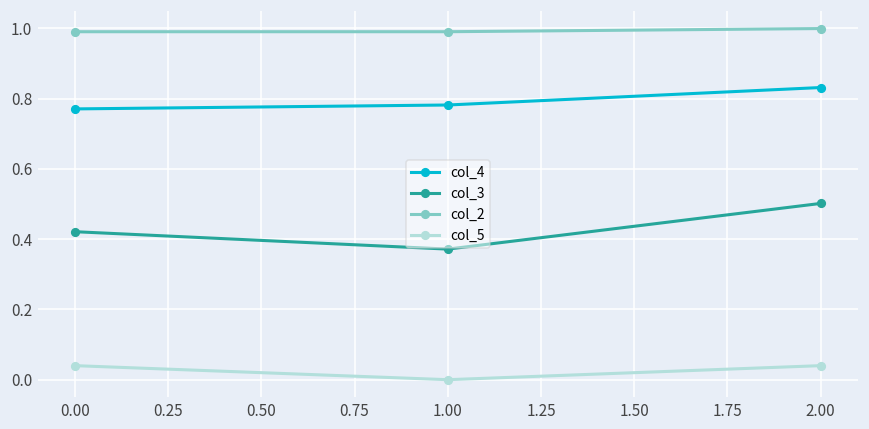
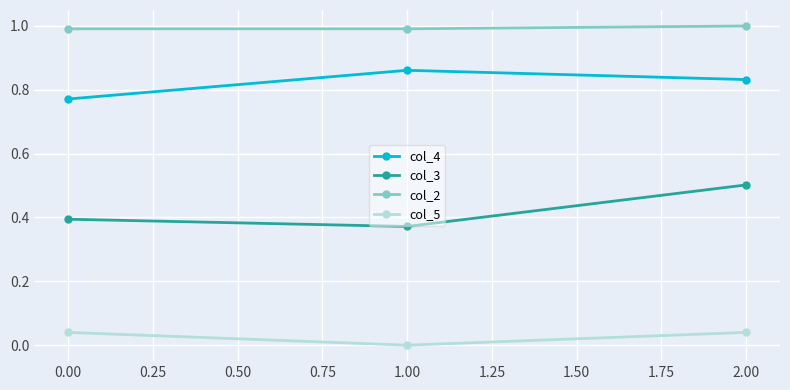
  {
    "col_4": {
      "0.00": 0.77,
-     "1.00": 0.78,
+     "1.00": 0.86,
      "2.00": 0.83
    },
    "col_3": {
-     "0.00": 0.42,
+     "0.00": 0.39,
      "1.00": 0.37,
      "2.00": 0.50
    }
  }
